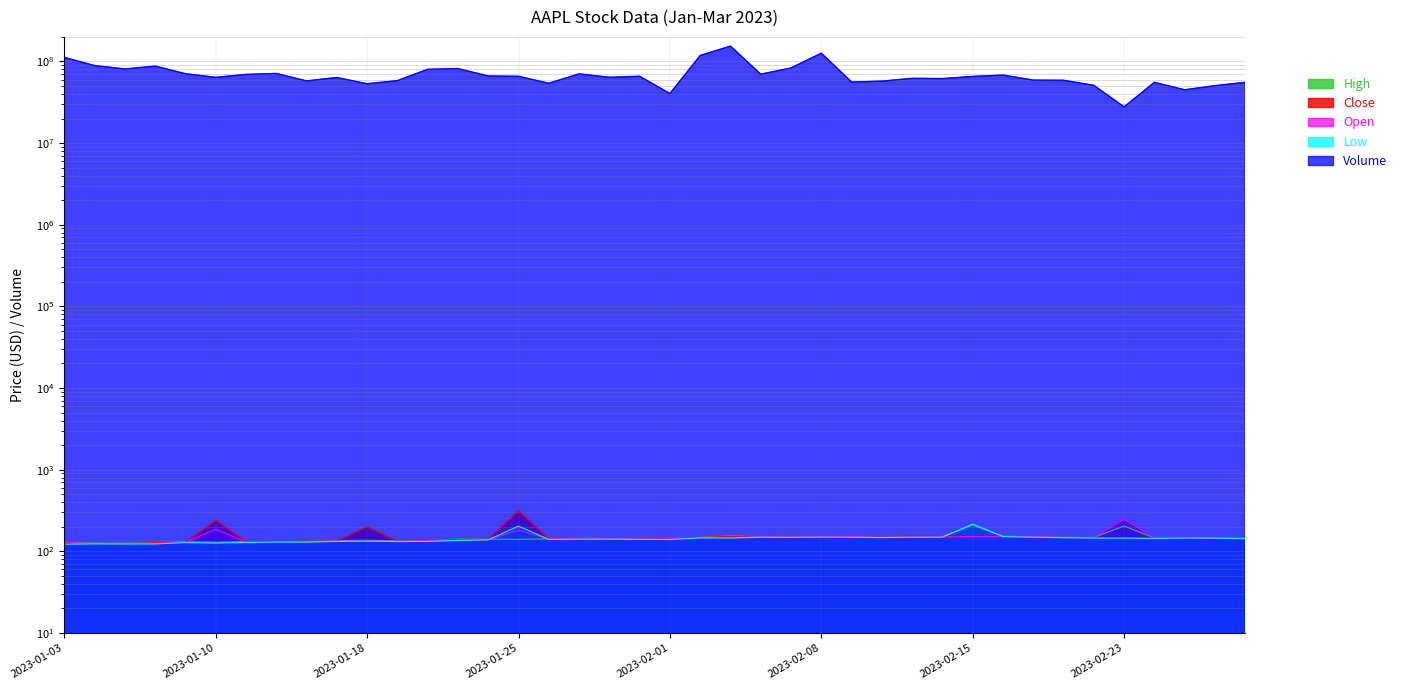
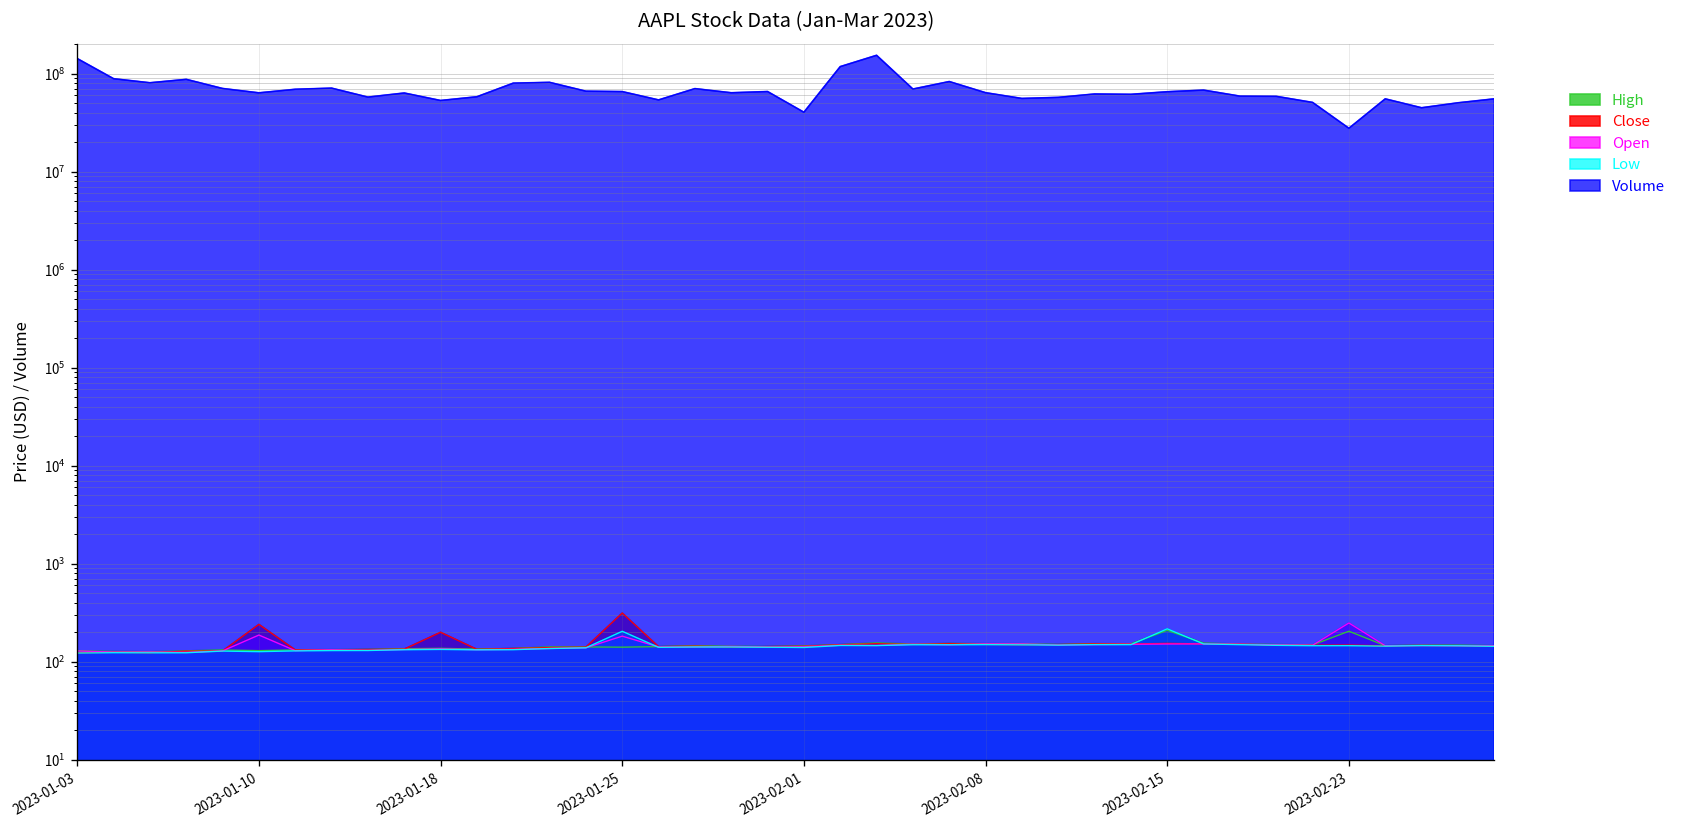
  {
    "High": {
      "2023-01-25": 140,
      "2023-02-23": 200
    },
    "Close": {
      "2023-01-10": 240,
      "2023-01-18": 200,
      "2023-01-25": 310
    },
    "Open": {
      "2023-01-10": 190,
      "2023-01-25": 180,
      "2023-02-23": 250
    },
    "Low": {
      "2023-01-25": 200
    },
    "Volume": {
-     "2023-01-03": 110000000,
+     "2023-01-03": 140000000,
      "2023-01-10": 60000000,
      "2023-01-18": 50000000,
      "2023-01-25": 70000000,
      "2023-02-01": 40000000,
-     "2023-02-08": 130000000,
+     "2023-02-08": 60000000,
      "2023-02-15": 70000000,
      "2023-02-23": 28000000
    }
  }
